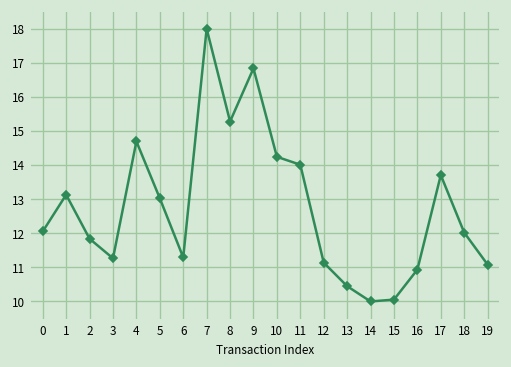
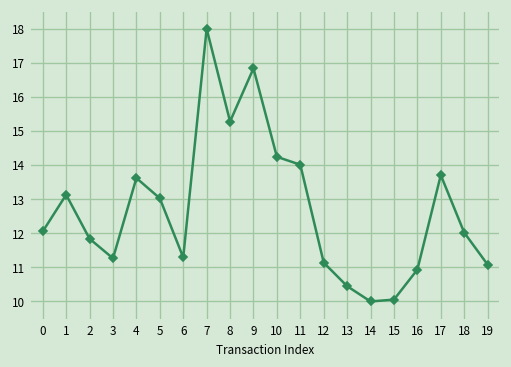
  {
    "0": 12.1,
    "1": 13.1,
    "2": 11.8,
    "3": 11.3,
-   "4": 14.7,
+   "4": 13.6,
    "5": 13.0,
    "6": 11.3,
    "7": 18.0,
    "8": 15.3,
    "9": 16.8,
    "10": 14.2,
    "11": 14.0,
    "12": 11.1,
    "13": 10.4,
    "14": 10.0,
    "15": 10.1,
    "16": 10.9,
    "17": 13.7,
    "18": 12.0,
    "19": 11.1
  }
